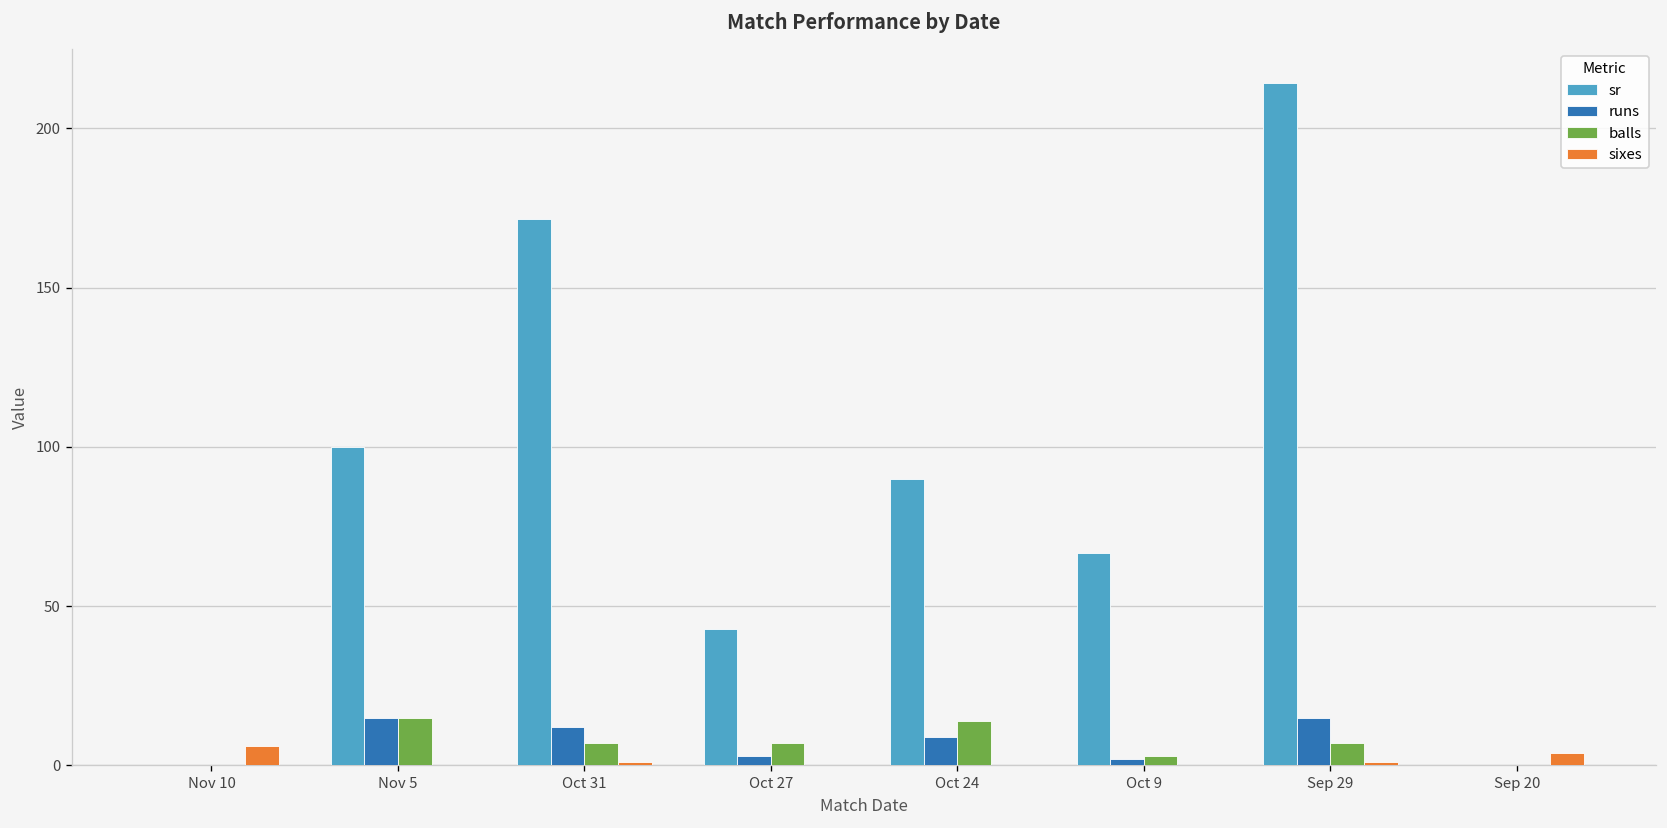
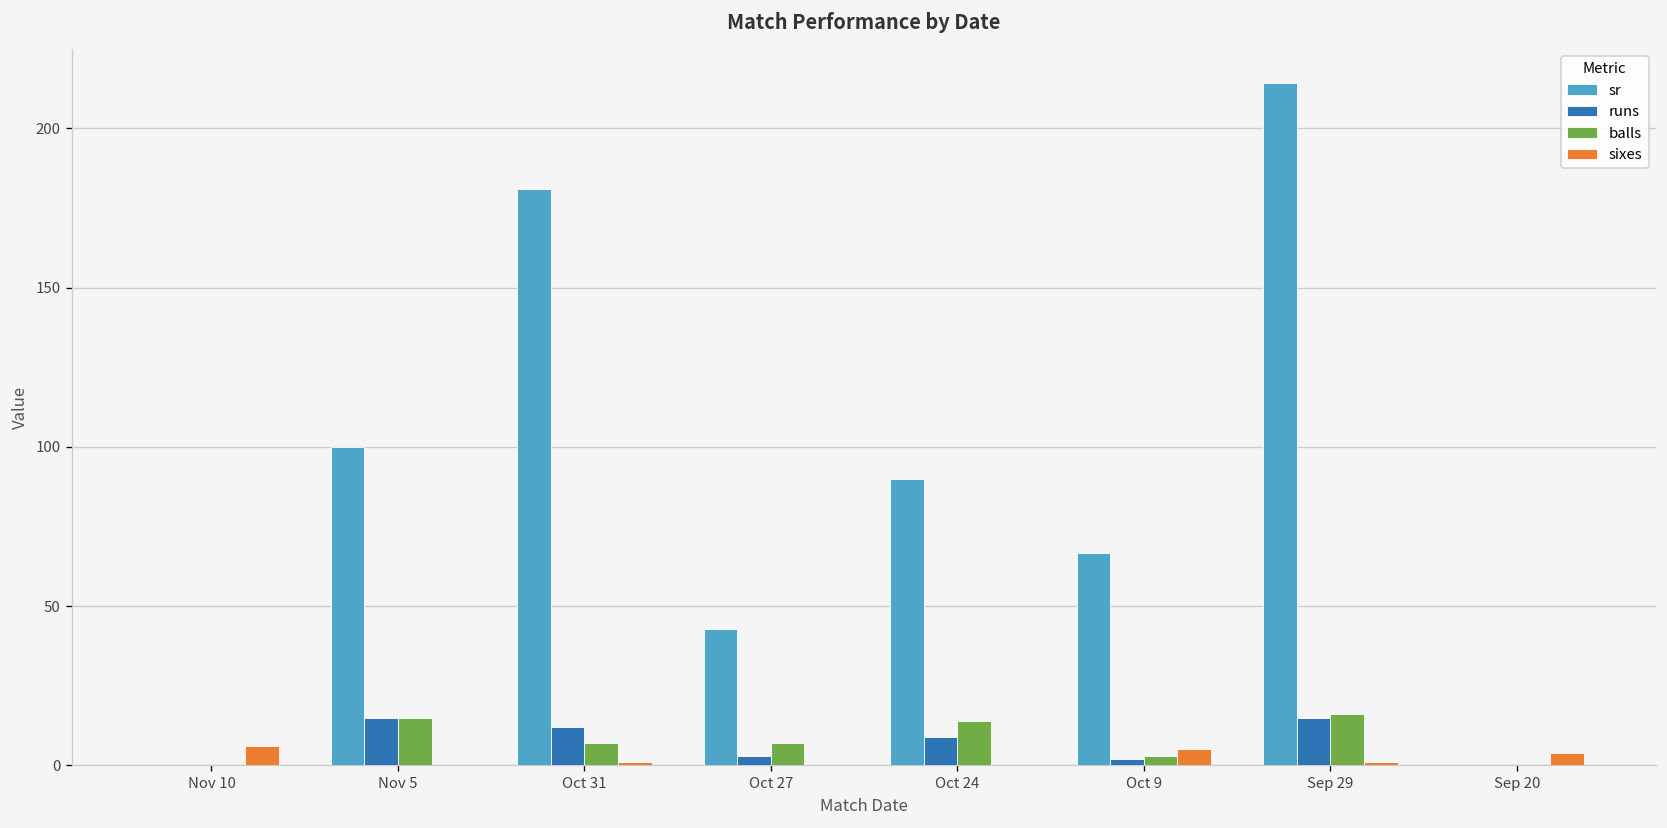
  {
    "sr": {
      "Nov 10": 0,
      "Nov 5": 100,
-     "Oct 31": 171,
+     "Oct 31": 181,
      "Oct 27": 43,
      "Oct 24": 90,
      "Oct 9": 67,
      "Sep 29": 214,
      "Sep 20": 0
    },
    "runs": {
      "Nov 10": 0,
      "Nov 5": 15,
      "Oct 31": 12,
      "Oct 27": 3,
      "Oct 24": 9,
      "Oct 9": 2,
      "Sep 29": 15,
      "Sep 20": 0
    },
    "balls": {
      "Nov 10": 0,
      "Nov 5": 15,
      "Oct 31": 7,
      "Oct 27": 7,
      "Oct 24": 14,
      "Oct 9": 3,
-     "Sep 29": 7,
+     "Sep 29": 16,
      "Sep 20": 0
    },
    "sixes": {
      "Nov 10": 6,
      "Nov 5": 0,
      "Oct 31": 1,
      "Oct 27": 0,
      "Oct 24": 0,
-     "Oct 9": 0,
+     "Oct 9": 5,
      "Sep 29": 1,
      "Sep 20": 4
    }
  }
